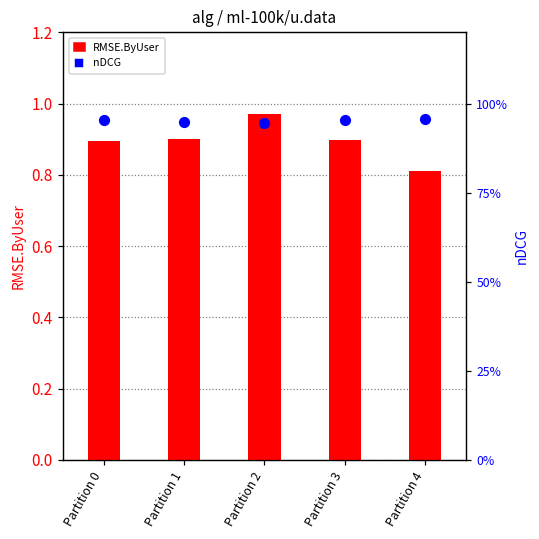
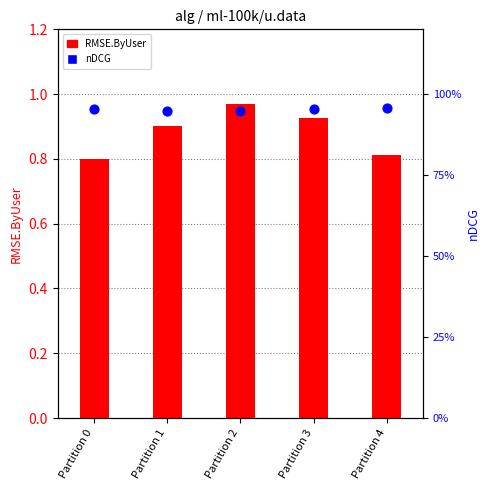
  {
    "RMSE.ByUser": {
-     "Partition 0": 0.90,
+     "Partition 0": 0.80,
      "Partition 1": 0.90,
      "Partition 2": 0.97,
-     "Partition 3": 0.90,
+     "Partition 3": 0.93,
      "Partition 4": 0.81
    }
  }
